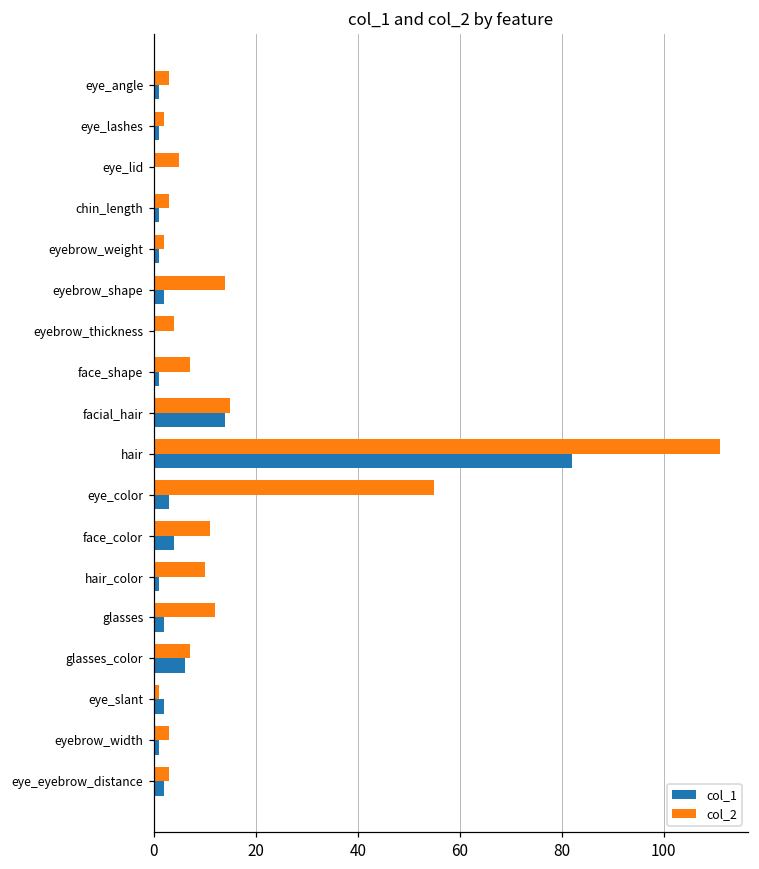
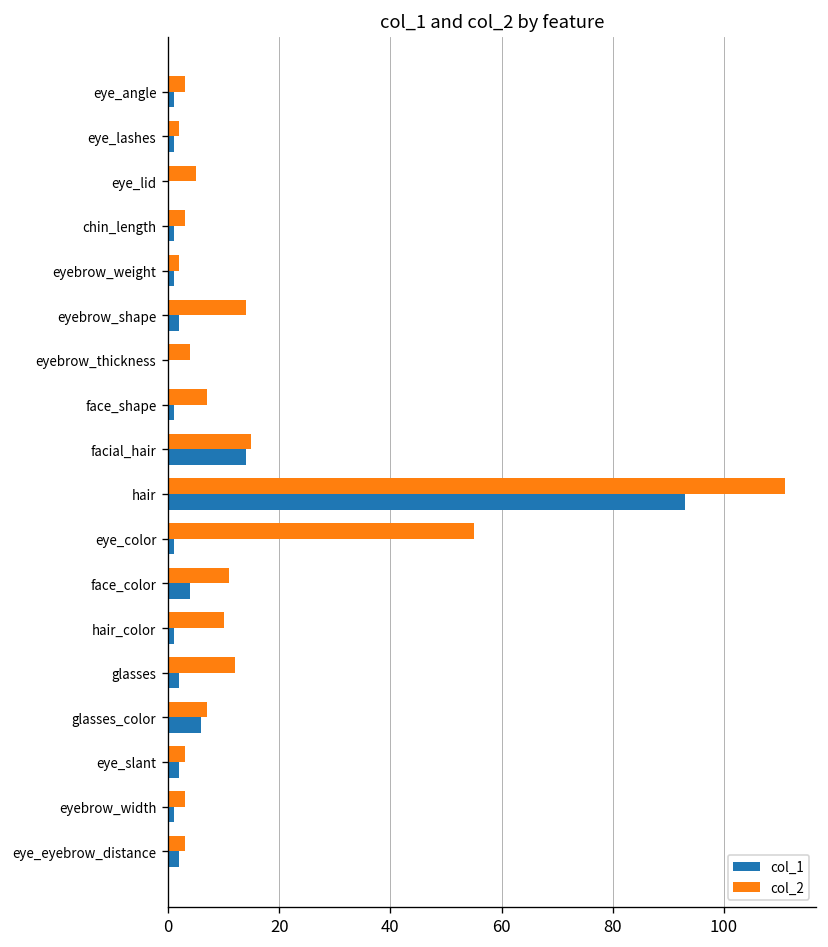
  {
    "col_1": {
      "eye_angle": 1,
      "eye_lashes": 1,
      "eye_lid": 0,
      "chin_length": 1,
      "eyebrow_weight": 1,
      "eyebrow_shape": 2,
      "eyebrow_thickness": 0,
      "face_shape": 1,
      "facial_hair": 14,
-     "hair": 82,
-     "eye_color": 3,
+     "hair": 93,
+     "eye_color": 1,
      "face_color": 4,
      "hair_color": 1,
      "glasses": 2,
      "glasses_color": 6,
      "eye_slant": 2,
      "eyebrow_width": 1,
      "eye_eyebrow_distance": 2
    },
    "col_2": {
      "eye_angle": 3,
      "eye_lashes": 2,
      "eye_lid": 5,
      "chin_length": 3,
      "eyebrow_weight": 2,
      "eyebrow_shape": 14,
      "eyebrow_thickness": 4,
      "face_shape": 7,
      "facial_hair": 15,
      "hair": 111,
      "eye_color": 55,
      "face_color": 11,
      "hair_color": 10,
      "glasses": 12,
      "glasses_color": 7,
-     "eye_slant": 1,
+     "eye_slant": 3,
      "eyebrow_width": 3,
      "eye_eyebrow_distance": 3
    }
  }
